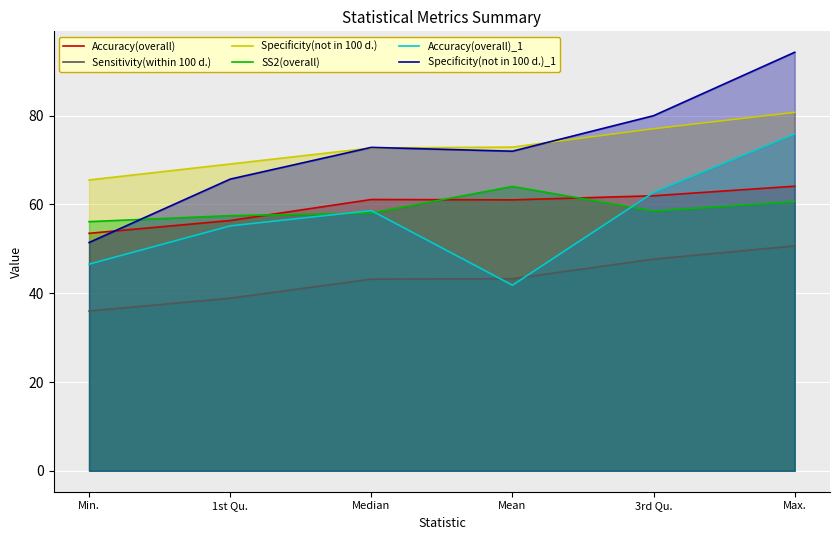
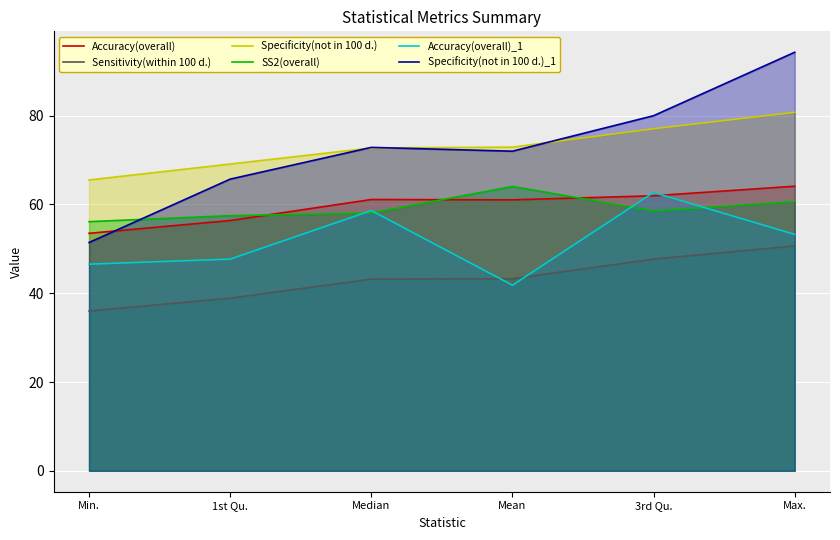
  {
    "Accuracy(overall)": {
      "Min.": 54,
      "1st Qu.": 56,
      "Median": 61,
      "Mean": 61,
      "3rd Qu.": 62,
      "Max.": 64
    },
    "Sensitivity(within 100 d.)": {
      "Min.": 36,
      "1st Qu.": 39,
      "Median": 43,
      "Mean": 43,
      "3rd Qu.": 48,
      "Max.": 51
    },
    "Specificity(not in 100 d.)": {
      "Min.": 66,
      "1st Qu.": 69,
      "Mean": 73,
      "3rd Qu.": 77,
      "Max.": 81
    },
    "SS2(overall)": {
      "Min.": 56,
      "1st Qu.": 57,
      "Mean": 64,
      "3rd Qu.": 59,
      "Max.": 61
    },
    "Accuracy(overall)_1": {
      "Min.": 47,
-     "1st Qu.": 55,
+     "1st Qu.": 48,
      "Mean": 42,
      "3rd Qu.": 63,
-     "Max.": 76
+     "Max.": 53
    },
    "Specificity(not in 100 d.)_1": {
      "Min.": 51,
      "1st Qu.": 66,
      "Mean": 72,
      "3rd Qu.": 80,
      "Max.": 94
    }
  }
